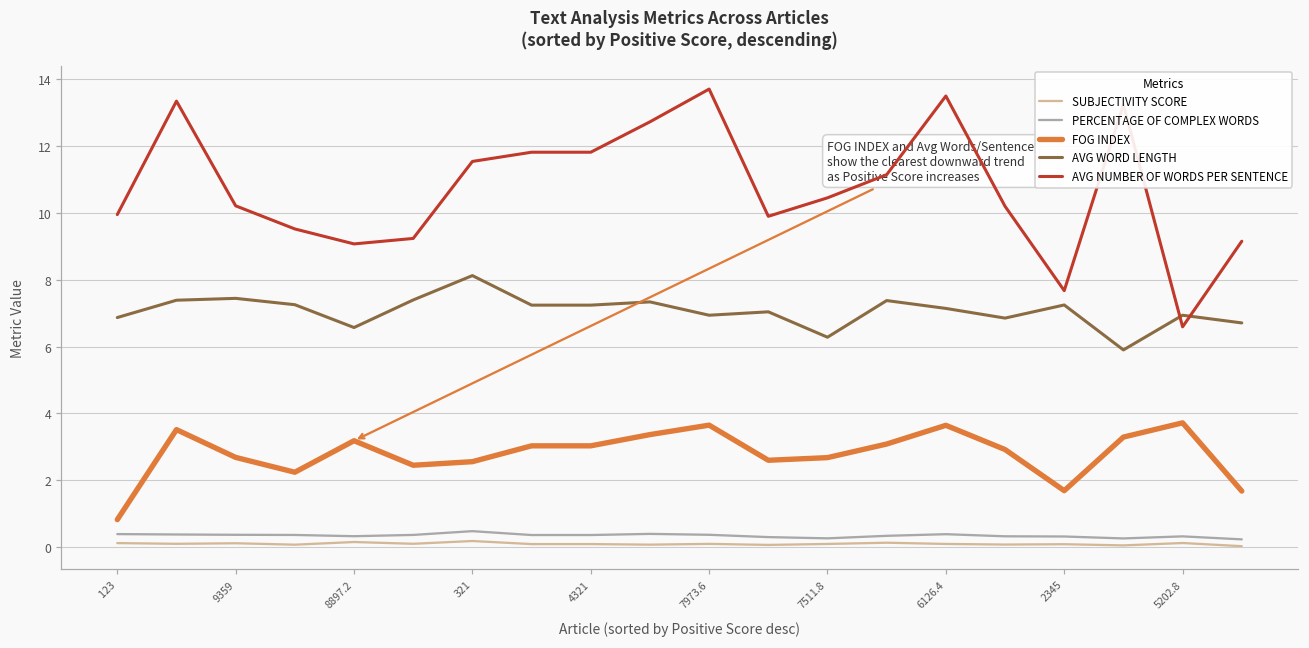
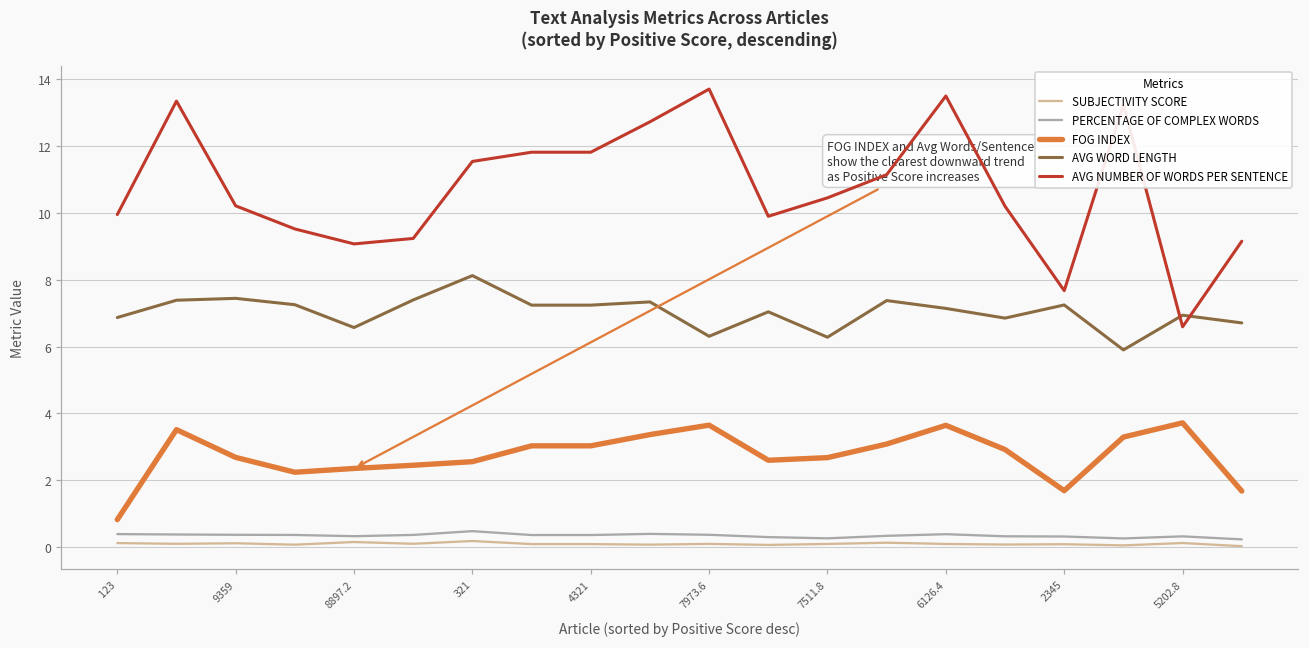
  {
    "FOG INDEX": {
      "123": 0.8,
-     "8897.2": 3.2,
+     "8897.2": 2.4,
      "7973.6": 3.7,
      "6126.4": 3.6,
      "2345": 1.7,
      "5202.8": 3.7
    },
    "AVG WORD LENGTH": {
      "123": 6.9,
      "8897.2": 6.6,
-     "7973.6": 6.9,
+     "7973.6": 6.3,
      "6126.4": 7.1,
      "2345": 7.2,
      "5202.8": 6.9
    },
    "AVG NUMBER OF WORDS PER SENTENCE": {
      "123": 10.0,
      "8897.2": 9.1,
      "7973.6": 13.7,
      "6126.4": 13.5,
      "2345": 7.7,
      "5202.8": 6.6
    }
  }
